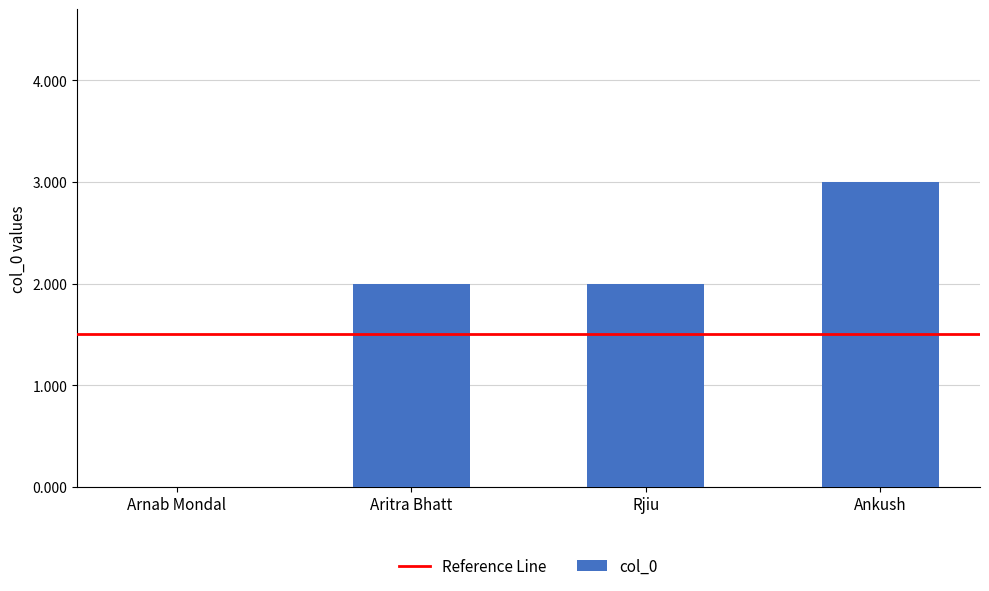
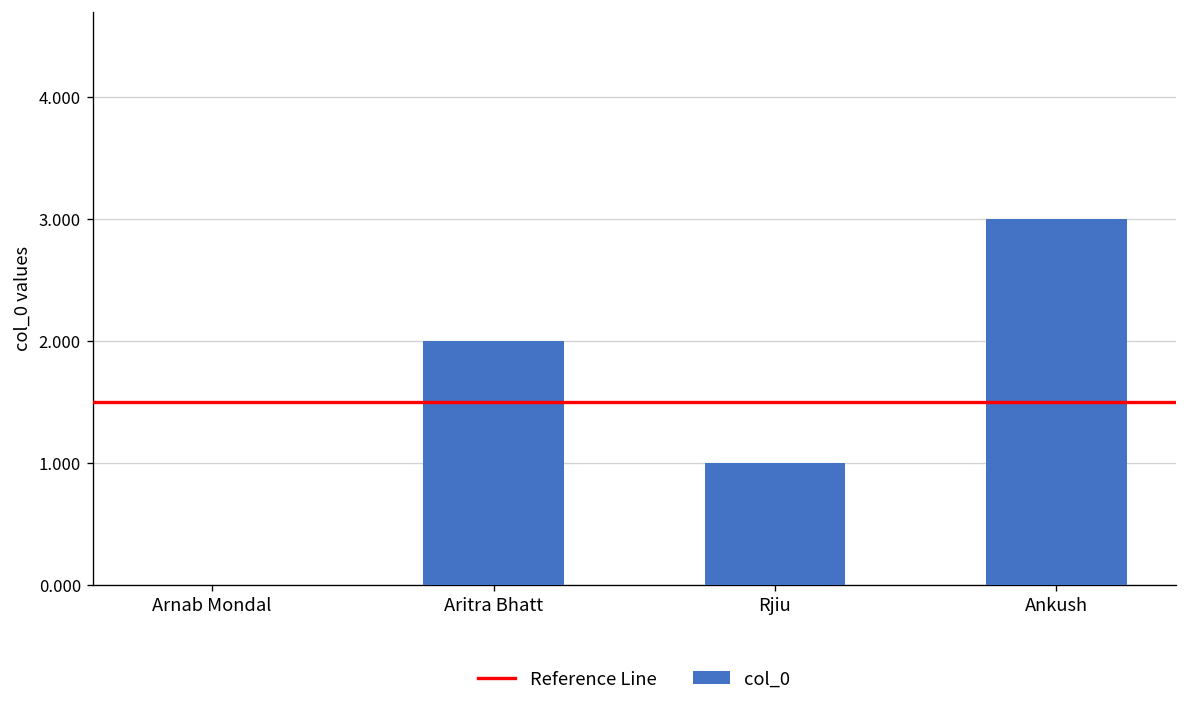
  {
    "Arnab Mondal": 0,
    "Aritra Bhatt": 2,
-   "Rjiu": 2,
+   "Rjiu": 1,
    "Ankush": 3
  }
